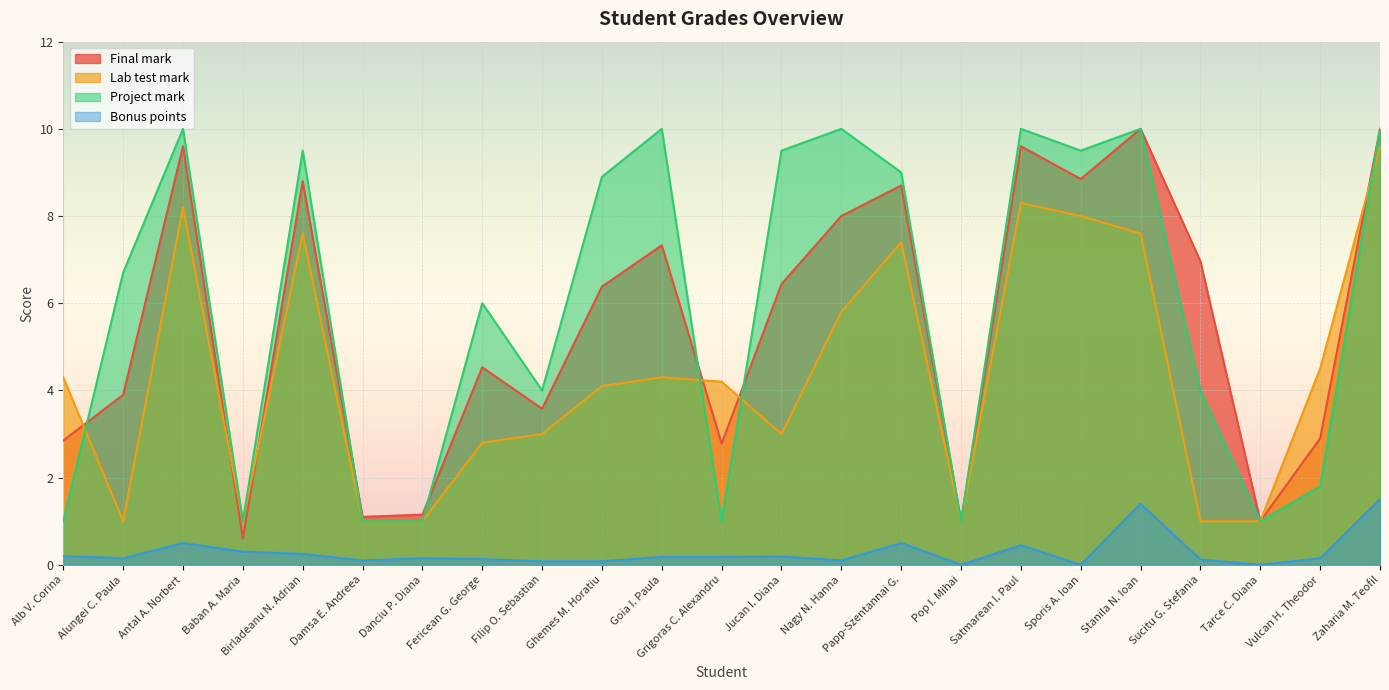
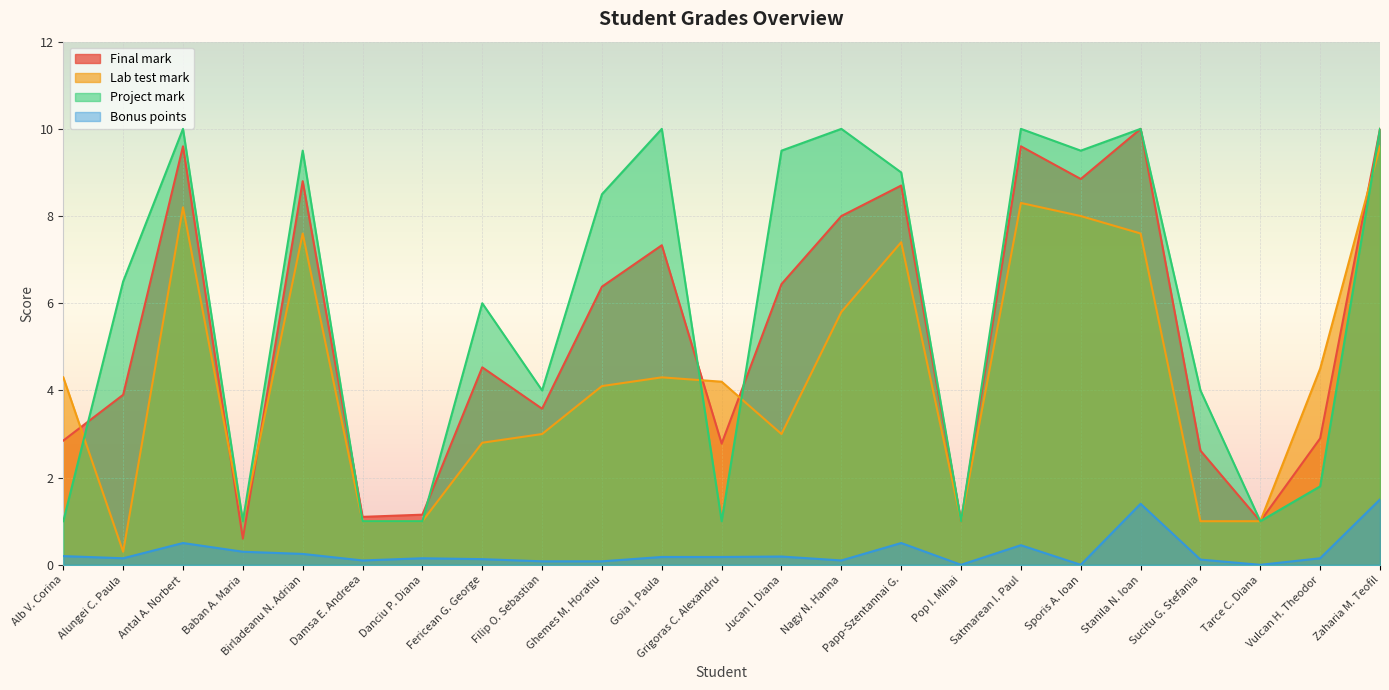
  {
    "Final mark": {
      "Alb V. Corina": 2.9,
      "Alungei C. Paula": 3.9,
      "Antal A. Norbert": 9.6,
      "Baban A. Maria": 0.6,
      "Birladeanu N. Adrian": 8.8,
      "Damsa E. Andreea": 1.1,
      "Danciu P. Diana": 1.2,
      "Fericean G. George": 4.5,
      "Filip O. Sebastian": 3.6,
      "Ghemes M. Horatiu": 6.4,
      "Goia I. Paula": 7.3,
      "Grigoras C. Alexandru": 2.8,
      "Jucan I. Diana": 6.4,
      "Nagy N. Hanna": 8.0,
      "Papp-Szentannai G.": 8.7,
      "Satmarean I. Paul": 9.6,
      "Sporis A. Ioan": 8.9,
-     "Sucitu G. Stefania": 7.0,
+     "Sucitu G. Stefania": 2.6,
      "Vulcan H. Theodor": 2.9
    },
    "Lab test mark": {
      "Alb V. Corina": 4.3,
-     "Alungei C. Paula": 1.0,
+     "Alungei C. Paula": 0.3,
      "Antal A. Norbert": 8.2,
      "Birladeanu N. Adrian": 7.6,
      "Fericean G. George": 2.8,
      "Filip O. Sebastian": 3.0,
      "Ghemes M. Horatiu": 4.1,
      "Goia I. Paula": 4.3,
      "Grigoras C. Alexandru": 4.2,
      "Jucan I. Diana": 3.0,
      "Nagy N. Hanna": 5.8,
      "Papp-Szentannai G.": 7.4,
      "Satmarean I. Paul": 8.3,
      "Sporis A. Ioan": 8.0,
      "Stanila N. Ioan": 7.6,
      "Sucitu G. Stefania": 1.0,
      "Vulcan H. Theodor": 4.5,
      "Zaharia M. Teofil": 9.6
    },
    "Project mark": {
      "Alb V. Corina": 1.0,
-     "Alungei C. Paula": 6.7,
+     "Alungei C. Paula": 6.5,
      "Antal A. Norbert": 10.0,
      "Birladeanu N. Adrian": 9.5,
      "Fericean G. George": 6.0,
      "Filip O. Sebastian": 4.0,
-     "Ghemes M. Horatiu": 8.9,
+     "Ghemes M. Horatiu": 8.5,
      "Goia I. Paula": 10.0,
      "Grigoras C. Alexandru": 1.0,
      "Jucan I. Diana": 9.5,
      "Nagy N. Hanna": 10.0,
      "Papp-Szentannai G.": 9.0,
      "Satmarean I. Paul": 10.0,
      "Sporis A. Ioan": 9.5,
      "Sucitu G. Stefania": 4.0,
      "Vulcan H. Theodor": 1.8
    },
    "Bonus points": {
      "Alb V. Corina": 0.2,
      "Alungei C. Paula": 0.2,
      "Antal A. Norbert": 0.5,
      "Baban A. Maria": 0.3,
      "Birladeanu N. Adrian": 0.3,
      "Damsa E. Andreea": 0.1,
      "Danciu P. Diana": 0.2,
      "Fericean G. George": 0.1,
      "Filip O. Sebastian": 0.1,
      "Ghemes M. Horatiu": 0.1,
      "Goia I. Paula": 0.2,
      "Grigoras C. Alexandru": 0.2,
      "Jucan I. Diana": 0.2,
      "Nagy N. Hanna": 0.1,
      "Papp-Szentannai G.": 0.5,
      "Pop I. Mihai": 0.0,
      "Satmarean I. Paul": 0.5,
      "Sporis A. Ioan": 0.0,
      "Stanila N. Ioan": 1.4,
      "Sucitu G. Stefania": 0.1,
      "Tarce C. Diana": 0.0,
      "Vulcan H. Theodor": 0.2,
      "Zaharia M. Teofil": 1.5
    }
  }
